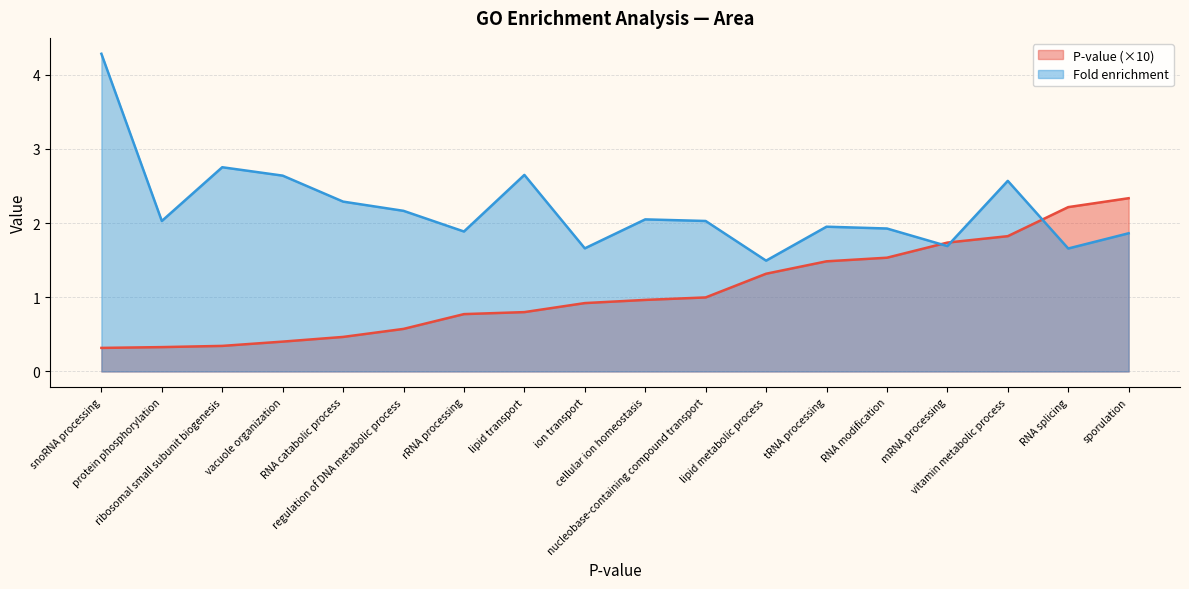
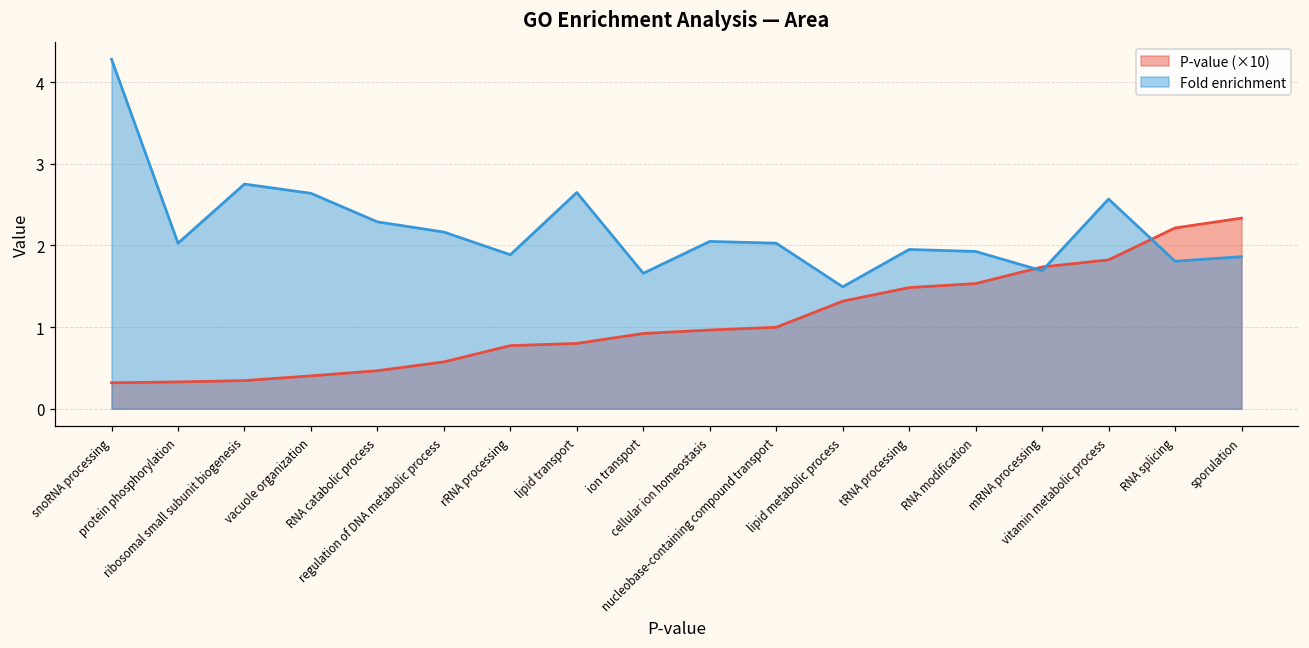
  {
    "P-value (×10)": {
      "snoRNA processing": 0.3,
      "protein phosphorylation": 0.3,
      "ribosomal small subunit biogenesis": 0.3,
      "vacuole organization": 0.4,
      "RNA catabolic process": 0.5,
      "regulation of DNA metabolic process": 0.6,
      "rRNA processing": 0.8,
      "lipid transport": 0.8,
      "ion transport": 0.9,
      "cellular ion homeostasis": 1.0,
      "nucleobase-containing compound transport": 1.0,
      "lipid metabolic process": 1.3,
      "tRNA processing": 1.5,
      "RNA modification": 1.5,
      "mRNA processing": 1.7,
      "vitamin metabolic process": 1.8,
      "RNA splicing": 2.2,
      "sporulation": 2.3
    },
    "Fold enrichment": {
      "snoRNA processing": 4.3,
      "protein phosphorylation": 2.0,
      "ribosomal small subunit biogenesis": 2.8,
      "vacuole organization": 2.6,
      "RNA catabolic process": 2.3,
      "regulation of DNA metabolic process": 2.2,
      "rRNA processing": 1.9,
      "lipid transport": 2.6,
      "ion transport": 1.7,
      "cellular ion homeostasis": 2.0,
      "nucleobase-containing compound transport": 2.0,
      "lipid metabolic process": 1.5,
      "tRNA processing": 2.0,
      "RNA modification": 1.9,
      "mRNA processing": 1.7,
      "vitamin metabolic process": 2.6,
-     "RNA splicing": 1.7,
+     "RNA splicing": 1.8,
      "sporulation": 1.9
    }
  }
